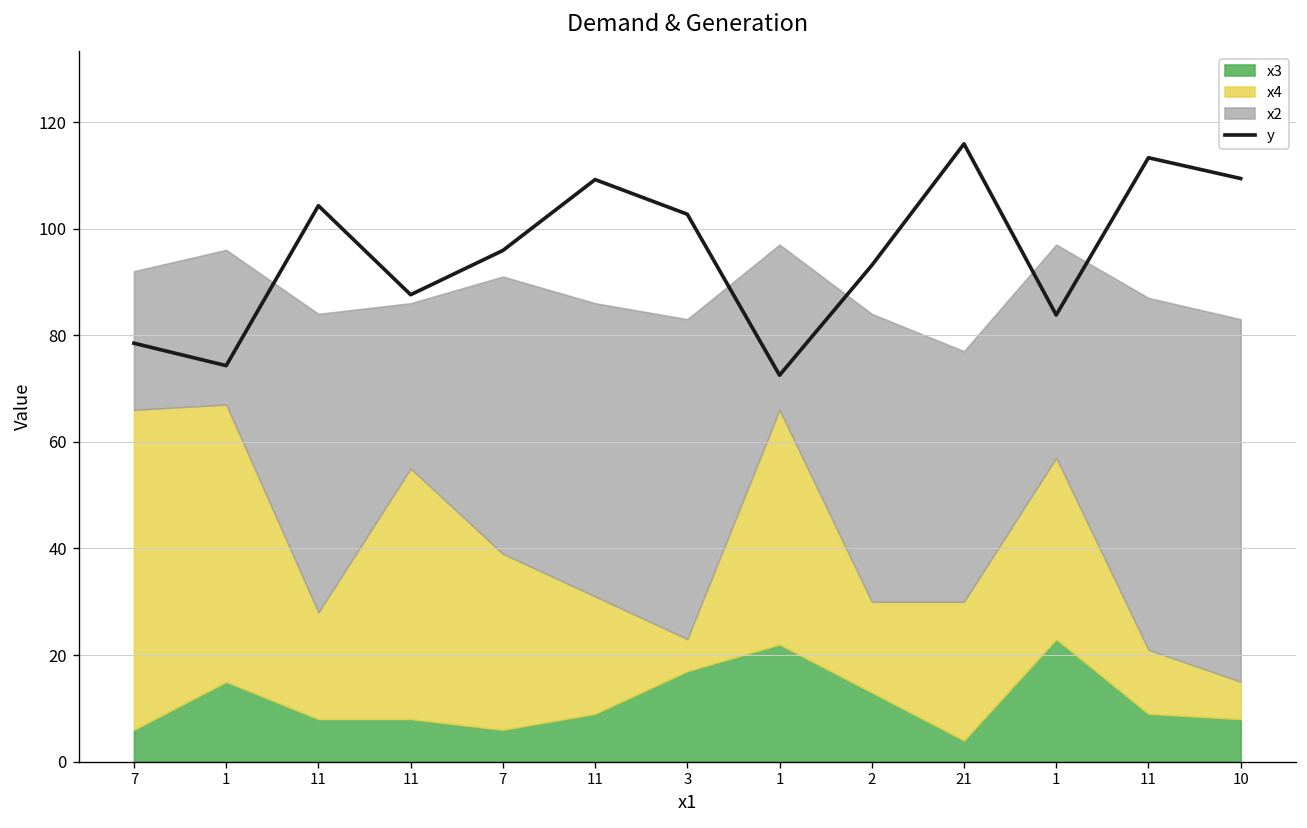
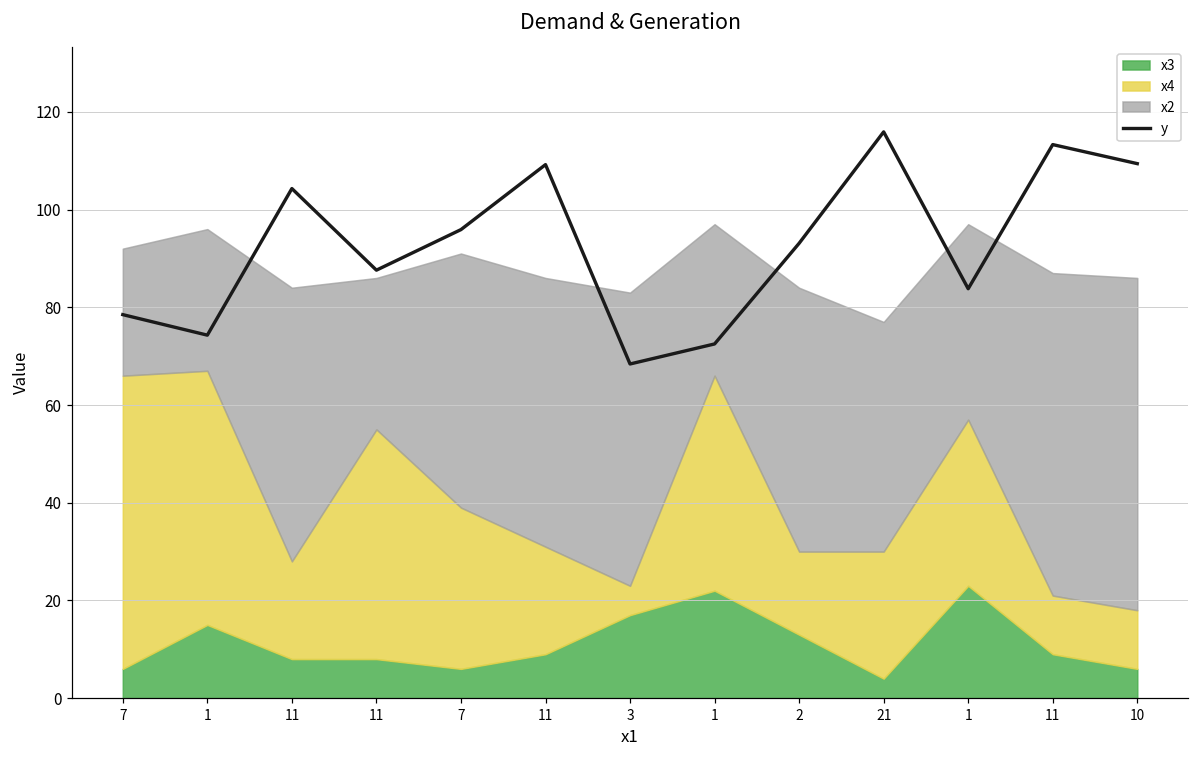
  {
    "y": {
-     "3": 103,
+     "3": 68,
      "2": 93,
      "21": 116,
      "10": 109
    },
    "x3": {
      "3": 17,
      "2": 13,
      "21": 4,
-     "10": 8
+     "10": 6
    },
    "x4": {
      "3": 6,
      "2": 17,
      "21": 26,
-     "10": 7
+     "10": 12
    }
  }
